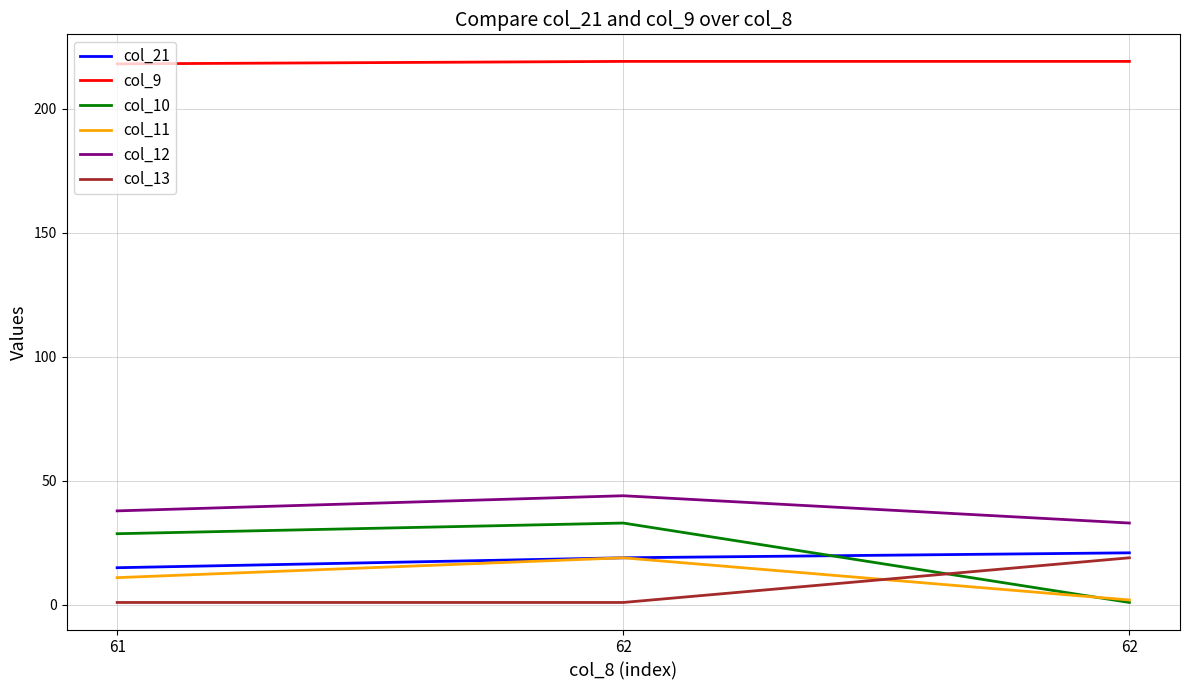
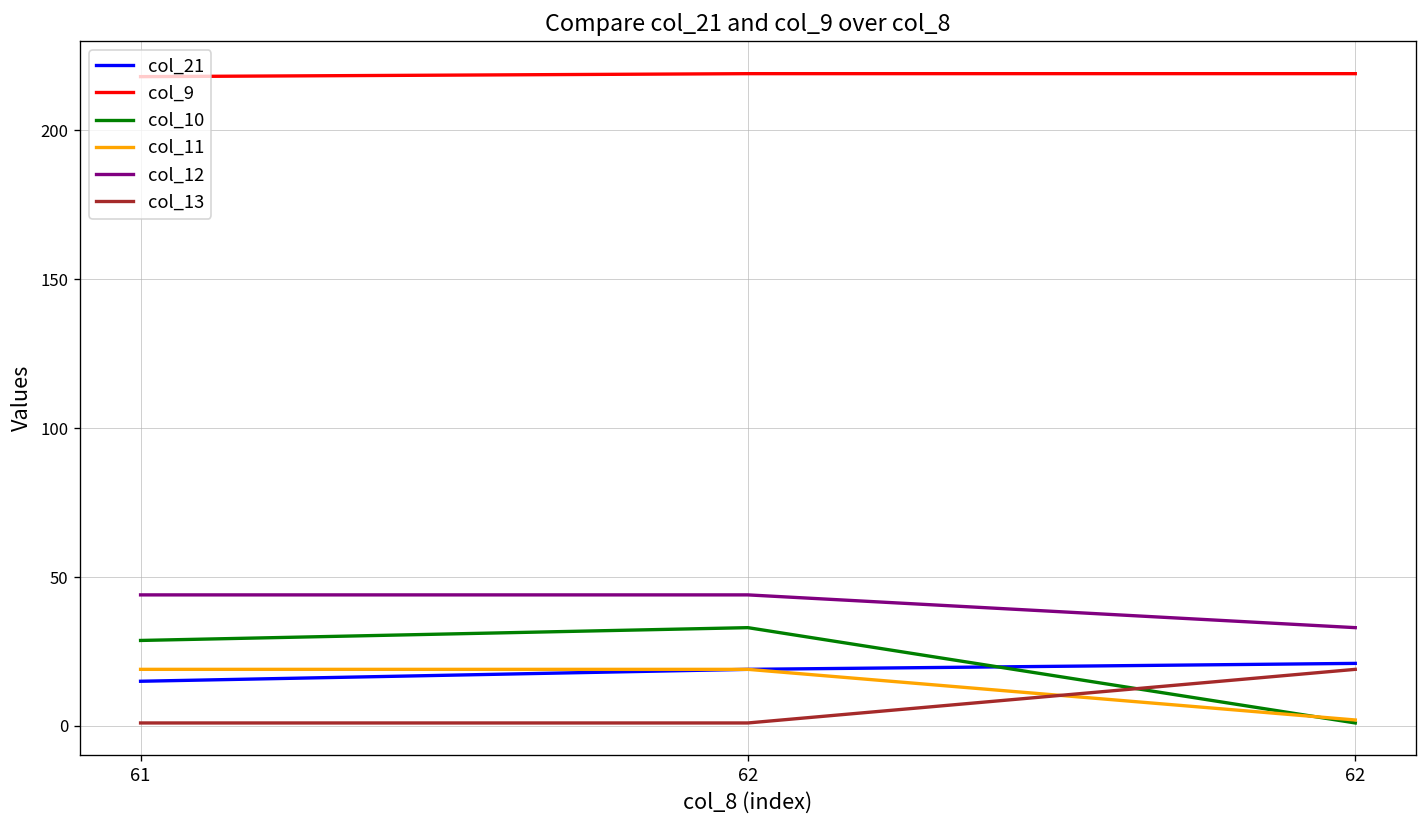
  {
    "col_21": {
      "61": 15
    },
    "col_10": {
      "61": 29
    },
    "col_11": {
-     "61": 11
+     "61": 19
    },
    "col_12": {
-     "61": 38
+     "61": 44
    },
    "col_13": {
      "61": 1
    }
  }
